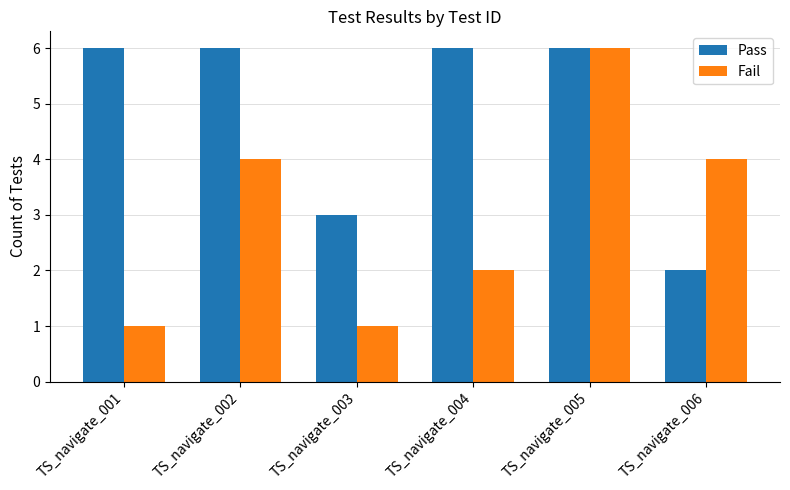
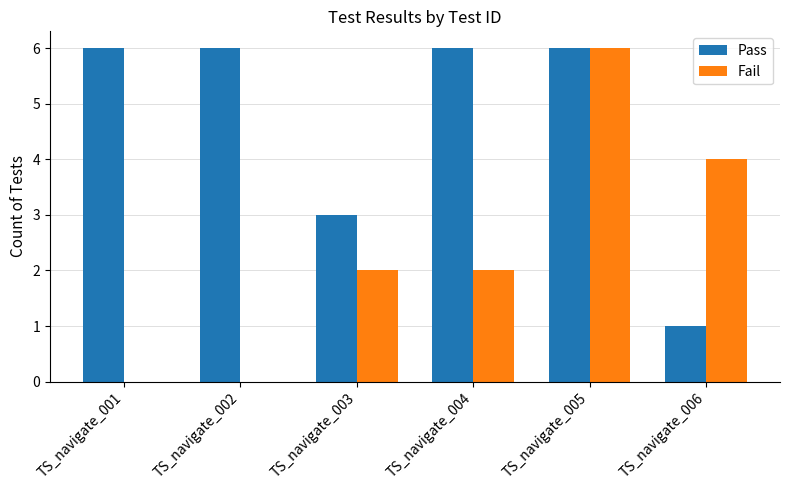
  {
    "Pass": {
      "TS_navigate_001": 6,
      "TS_navigate_002": 6,
      "TS_navigate_003": 3,
      "TS_navigate_004": 6,
      "TS_navigate_005": 6,
-     "TS_navigate_006": 2
+     "TS_navigate_006": 1
    },
    "Fail": {
-     "TS_navigate_001": 1,
-     "TS_navigate_002": 4,
-     "TS_navigate_003": 1,
+     "TS_navigate_001": 0,
+     "TS_navigate_002": 0,
+     "TS_navigate_003": 2,
      "TS_navigate_004": 2,
      "TS_navigate_005": 6,
      "TS_navigate_006": 4
    }
  }
